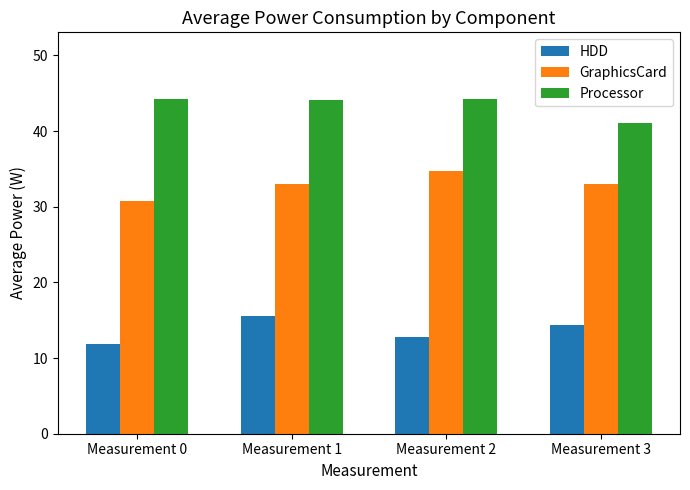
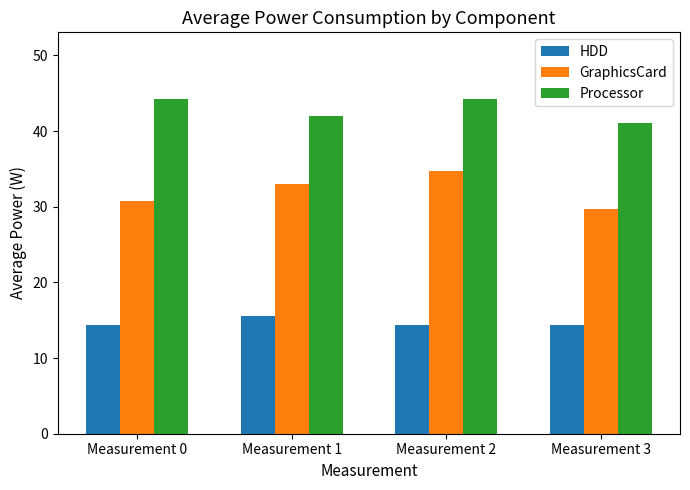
  {
    "HDD": {
-     "Measurement 0": 12,
+     "Measurement 0": 14,
      "Measurement 1": 16,
-     "Measurement 2": 13,
+     "Measurement 2": 14,
      "Measurement 3": 14
    },
    "GraphicsCard": {
      "Measurement 0": 31,
      "Measurement 1": 33,
      "Measurement 2": 35,
-     "Measurement 3": 33
+     "Measurement 3": 30
    },
    "Processor": {
      "Measurement 0": 44,
-     "Measurement 1": 44,
+     "Measurement 1": 42,
      "Measurement 2": 44,
      "Measurement 3": 41
    }
  }
